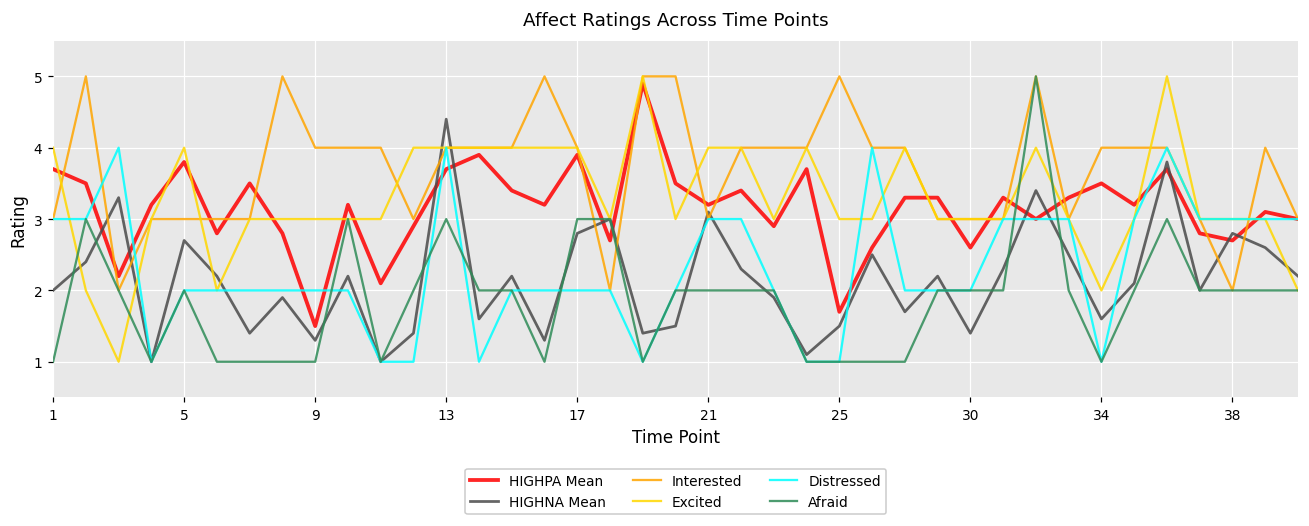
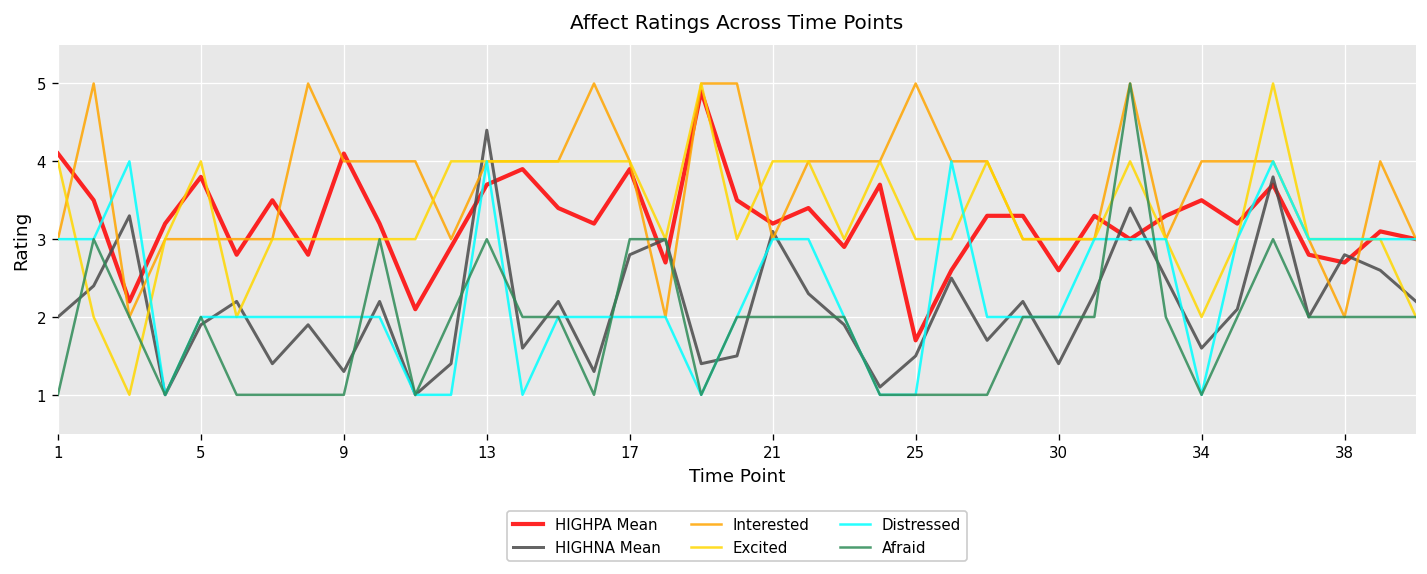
  {
    "HIGHPA Mean": {
-     "1": 3.7,
+     "1": 4.1,
      "5": 3.8,
-     "9": 1.5,
+     "9": 4.1,
      "13": 3.7,
      "17": 3.9,
      "21": 3.2,
      "25": 1.7,
      "30": 2.6,
      "34": 3.5,
      "38": 2.7
    },
    "HIGHNA Mean": {
      "1": 2.0,
-     "5": 2.7,
+     "5": 1.9,
      "9": 1.3,
      "13": 4.4,
      "17": 2.8,
      "21": 3.1,
      "25": 1.5,
      "30": 1.4,
      "34": 1.6,
      "38": 2.8
    },
    "Distressed": {
      "9": 2.0,
      "17": 2.0
    },
    "Afraid": {
      "1": 1.0,
      "9": 1.0,
      "13": 3.0,
      "17": 3.0,
      "21": 2.0
    }
  }
